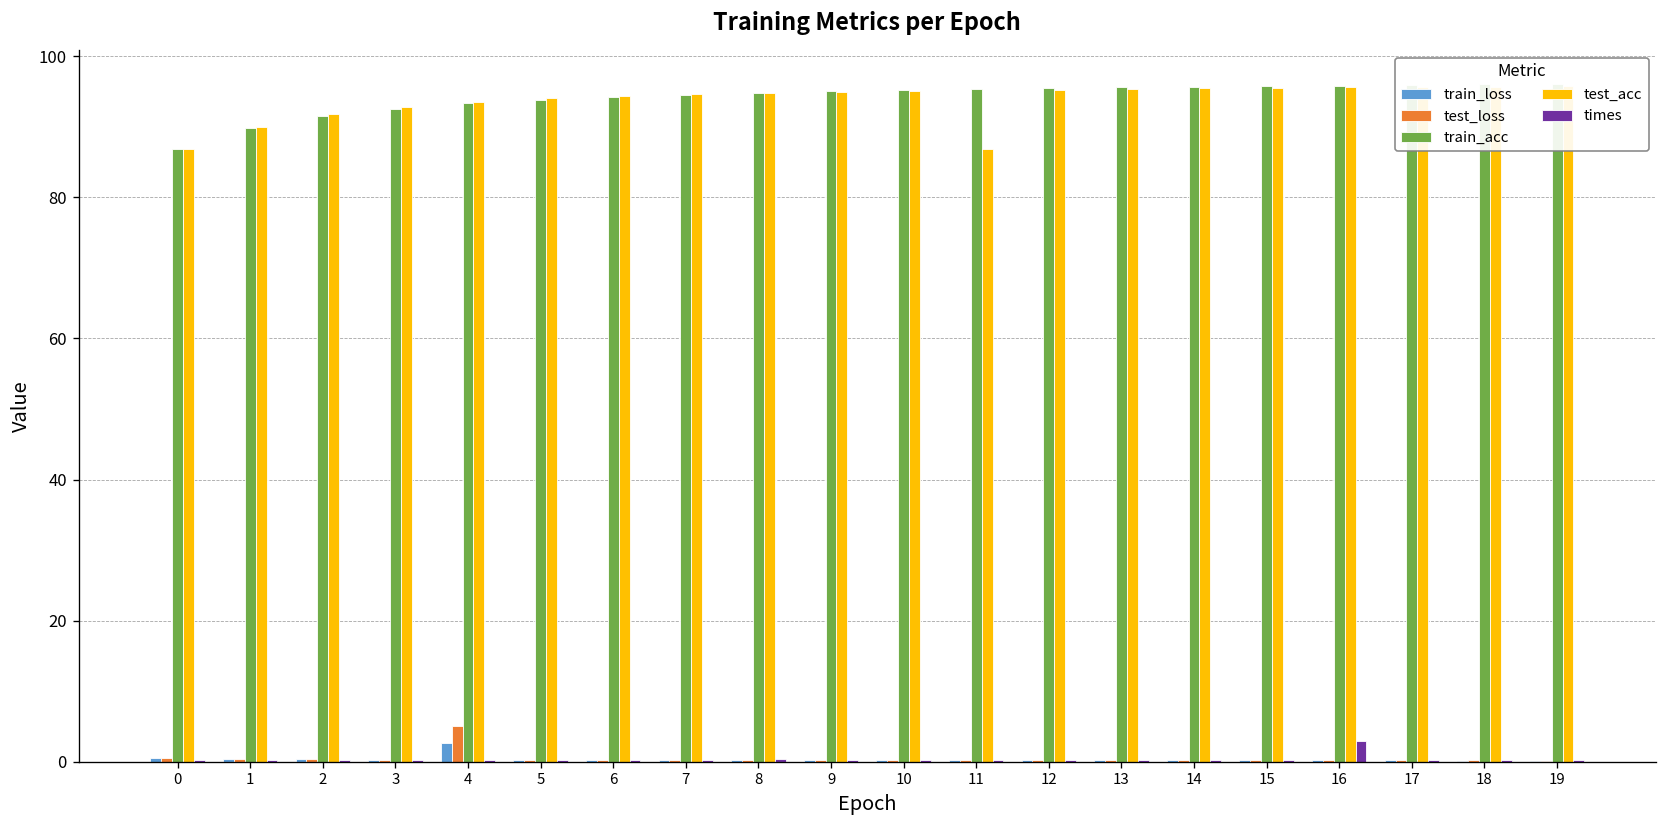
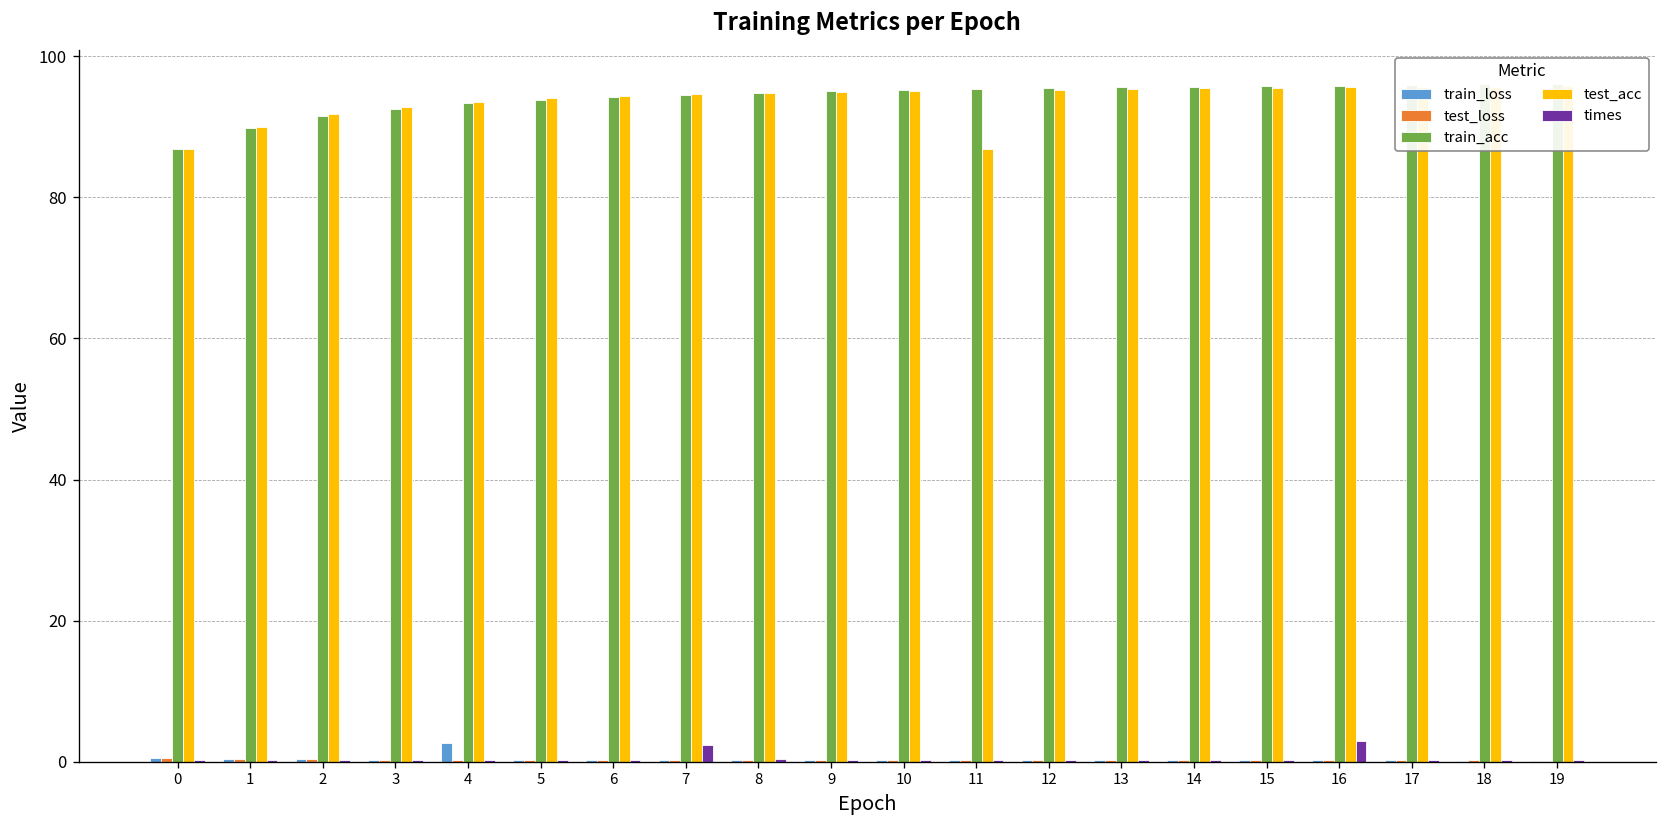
  {
    "train_loss": {
      "0": 0,
      "4": 3
    },
    "test_loss": {
      "0": 0,
-     "4": 5
+     "4": 0
    },
    "train_acc": {
      "0": 87,
      "1": 90,
      "2": 92,
      "3": 93,
      "4": 93,
      "5": 94,
      "6": 94,
      "7": 95,
      "8": 95,
      "9": 95,
      "10": 95,
      "11": 95,
      "12": 95,
      "13": 96,
      "14": 96,
      "15": 96,
      "16": 96
    },
    "test_acc": {
      "0": 87,
      "1": 90,
      "2": 92,
      "3": 93,
      "4": 94,
      "5": 94,
      "6": 94,
      "7": 95,
      "8": 95,
      "9": 95,
      "10": 95,
      "11": 87,
      "12": 95,
      "13": 95,
      "14": 96,
      "15": 96,
      "16": 96
    },
    "times": {
-     "7": 0,
+     "7": 2,
      "16": 3
    }
  }
